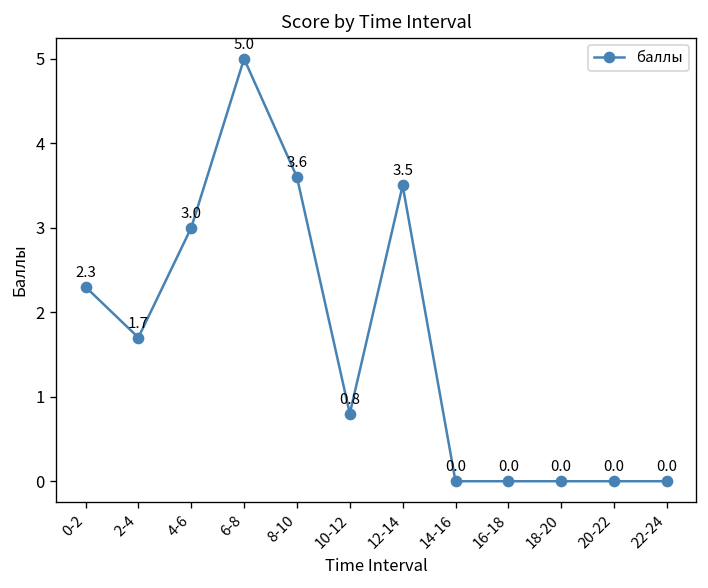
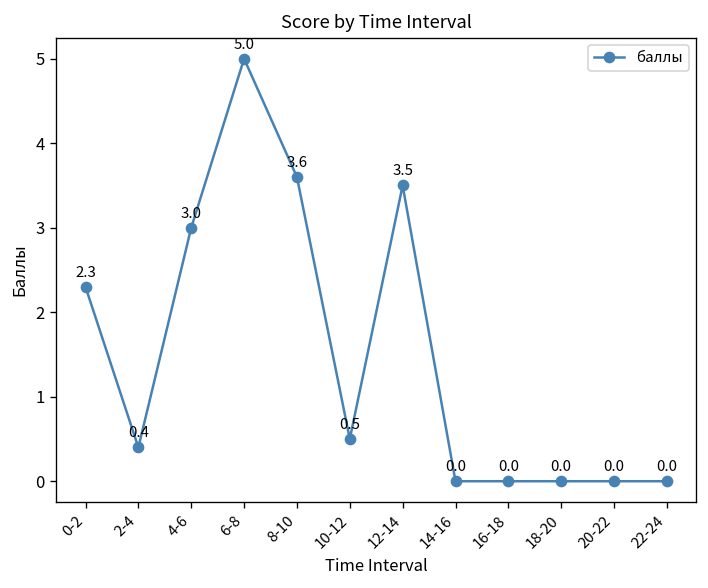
  {
    "0-2": 2.3,
-   "2-4": 1.7,
+   "2-4": 0.4,
    "4-6": 3.0,
    "6-8": 5.0,
    "8-10": 3.6,
-   "10-12": 0.8,
+   "10-12": 0.5,
    "12-14": 3.5,
    "14-16": 0.0,
    "16-18": 0.0,
    "18-20": 0.0,
    "20-22": 0.0,
    "22-24": 0.0
  }
